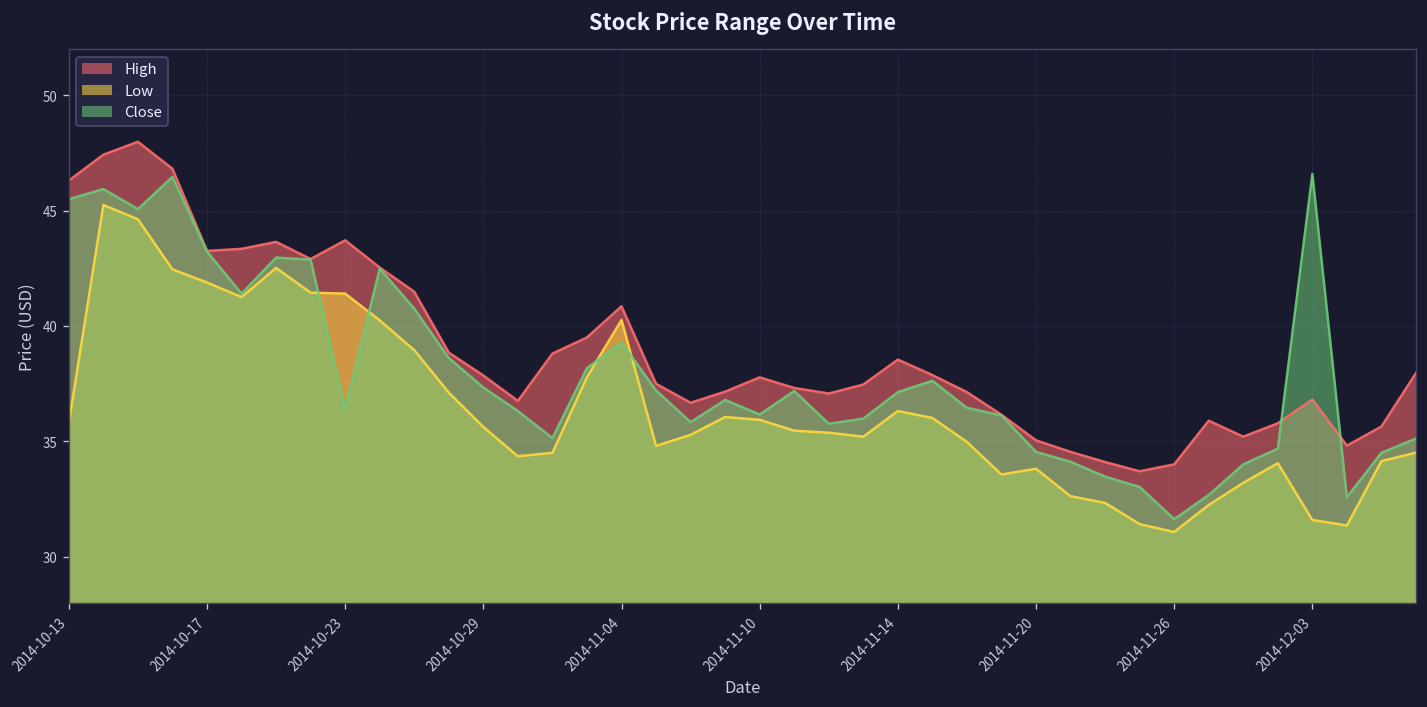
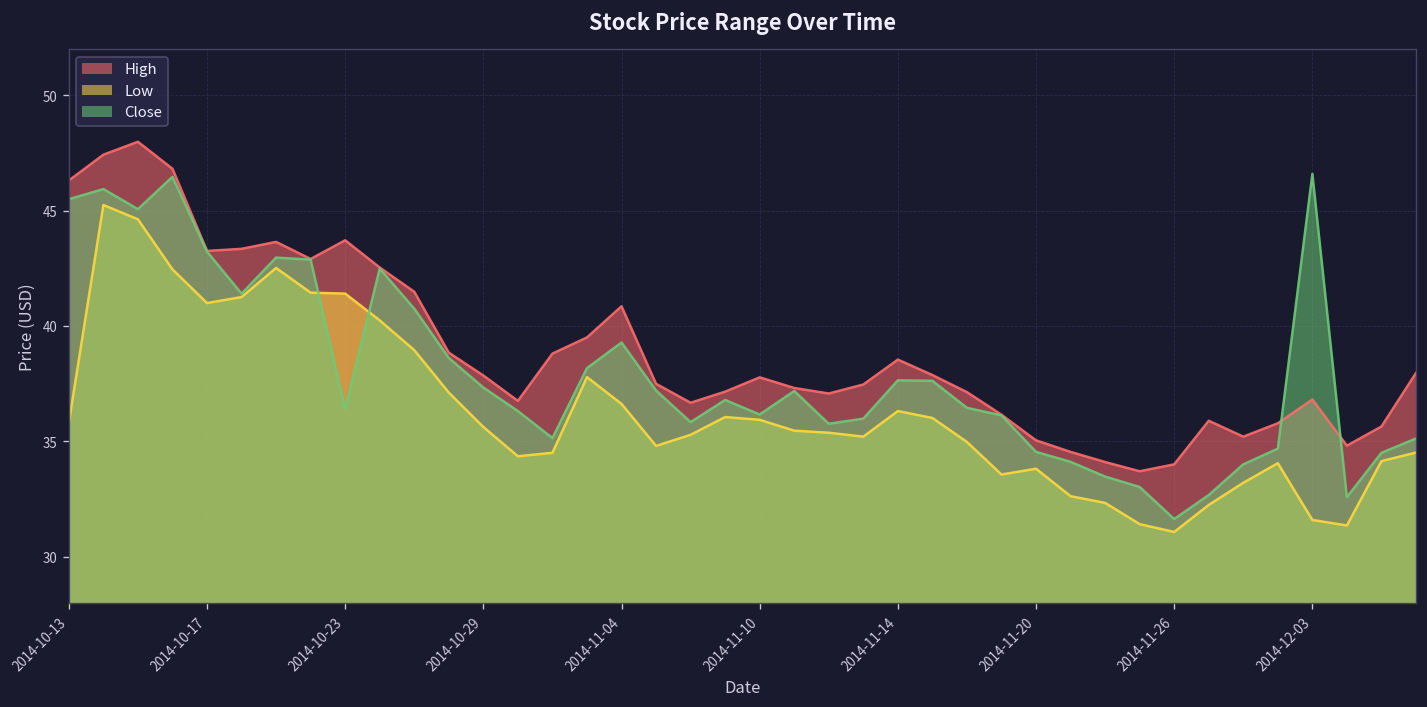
  {
    "High": {
      "2014-10-13": 46.3,
      "2014-10-23": 43.7,
      "2014-10-29": 37.9,
      "2014-11-04": 40.9,
      "2014-11-10": 37.8,
      "2014-11-14": 38.5,
      "2014-11-20": 35.0,
      "2014-11-26": 34.0,
      "2014-12-03": 36.8
    },
    "Low": {
      "2014-10-13": 35.8,
-     "2014-10-17": 41.9,
+     "2014-10-17": 41.0,
      "2014-10-23": 41.4,
      "2014-10-29": 35.6,
-     "2014-11-04": 40.3,
+     "2014-11-04": 36.6,
      "2014-11-10": 35.9,
      "2014-11-14": 36.3,
      "2014-11-20": 33.8,
      "2014-11-26": 31.1,
      "2014-12-03": 31.6
    },
    "Close": {
      "2014-10-13": 45.5,
      "2014-10-23": 36.4,
      "2014-10-29": 37.3,
      "2014-11-04": 39.3,
      "2014-11-10": 36.2,
-     "2014-11-14": 37.1,
+     "2014-11-14": 37.6,
      "2014-11-20": 34.5,
      "2014-11-26": 31.6,
      "2014-12-03": 46.6
    }
  }
